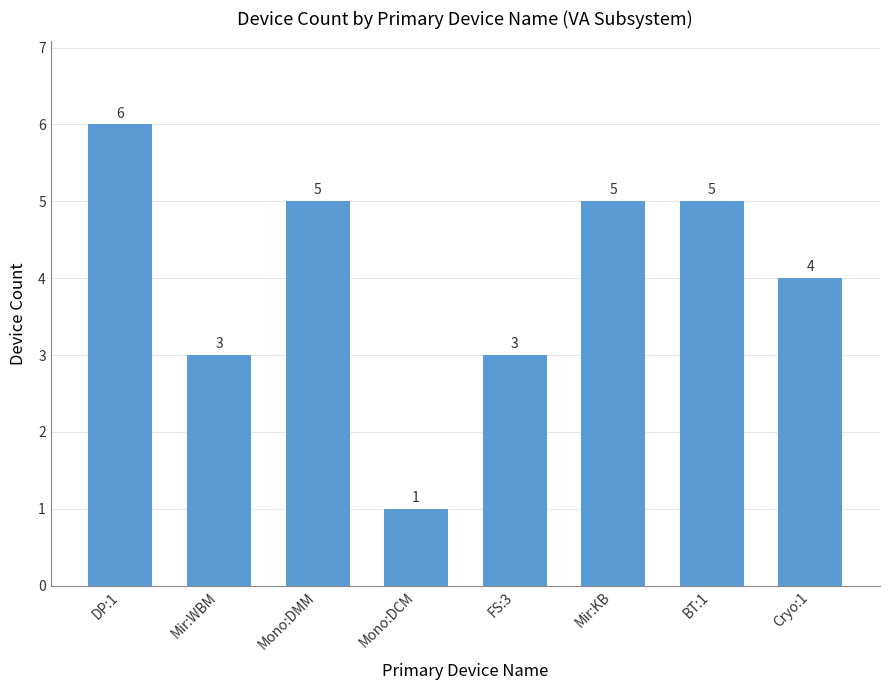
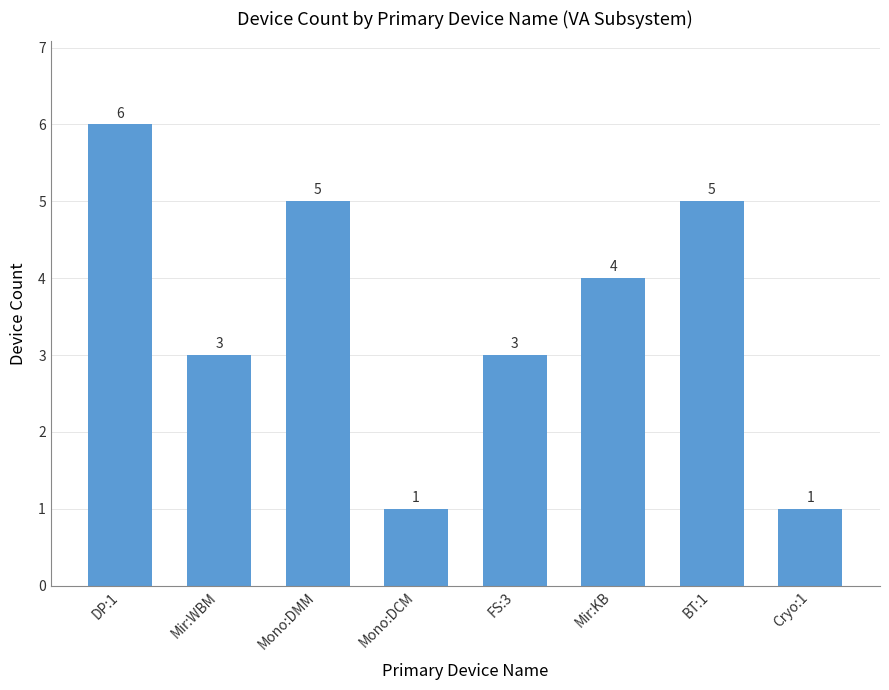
  {
    "DP:1": 6,
    "Mir:WBM": 3,
    "Mono:DMM": 5,
    "Mono:DCM": 1,
    "FS:3": 3,
-   "Mir:KB": 5,
+   "Mir:KB": 4,
    "BT:1": 5,
-   "Cryo:1": 4
+   "Cryo:1": 1
  }
